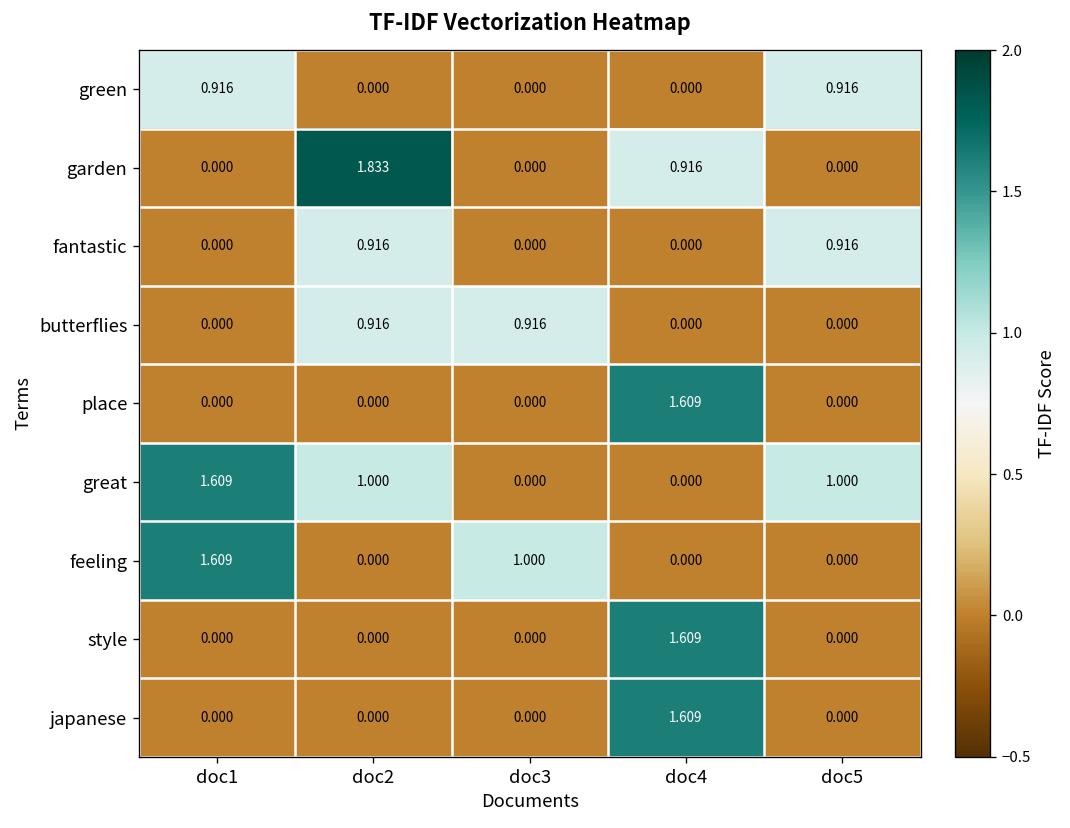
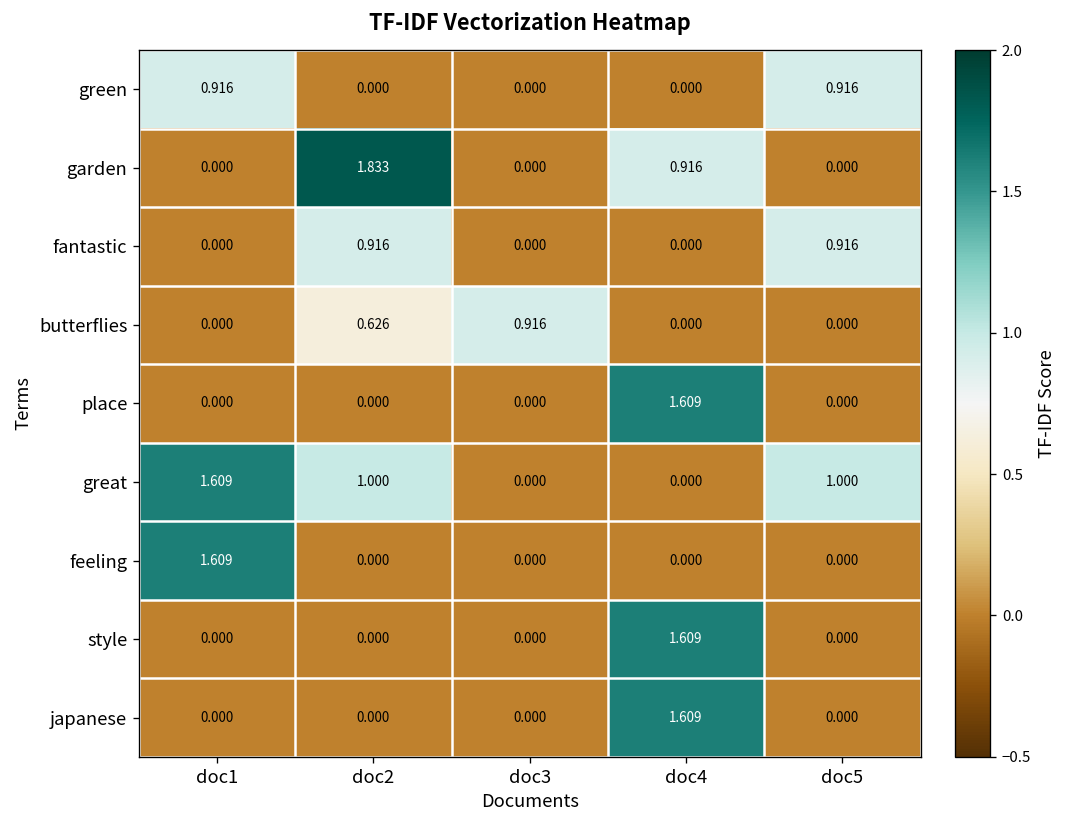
  {
    "green": {
      "doc1": 0.916,
      "doc2": 0.000,
      "doc3": 0.000,
      "doc4": 0.000,
      "doc5": 0.916
    },
    "garden": {
      "doc1": 0.000,
      "doc2": 1.833,
      "doc3": 0.000,
      "doc4": 0.916,
      "doc5": 0.000
    },
    "fantastic": {
      "doc1": 0.000,
      "doc2": 0.916,
      "doc3": 0.000,
      "doc4": 0.000,
      "doc5": 0.916
    },
    "butterflies": {
      "doc1": 0.000,
-     "doc2": 0.916,
+     "doc2": 0.626,
      "doc3": 0.916,
      "doc4": 0.000,
      "doc5": 0.000
    },
    "place": {
      "doc1": 0.000,
      "doc2": 0.000,
      "doc3": 0.000,
      "doc4": 1.609,
      "doc5": 0.000
    },
    "great": {
      "doc1": 1.609,
      "doc2": 1.000,
      "doc3": 0.000,
      "doc4": 0.000,
      "doc5": 1.000
    },
    "feeling": {
      "doc1": 1.609,
      "doc2": 0.000,
-     "doc3": 1.000,
+     "doc3": 0.000,
      "doc4": 0.000,
      "doc5": 0.000
    },
    "style": {
      "doc1": 0.000,
      "doc2": 0.000,
      "doc3": 0.000,
      "doc4": 1.609,
      "doc5": 0.000
    },
    "japanese": {
      "doc1": 0.000,
      "doc2": 0.000,
      "doc3": 0.000,
      "doc4": 1.609,
      "doc5": 0.000
    }
  }
